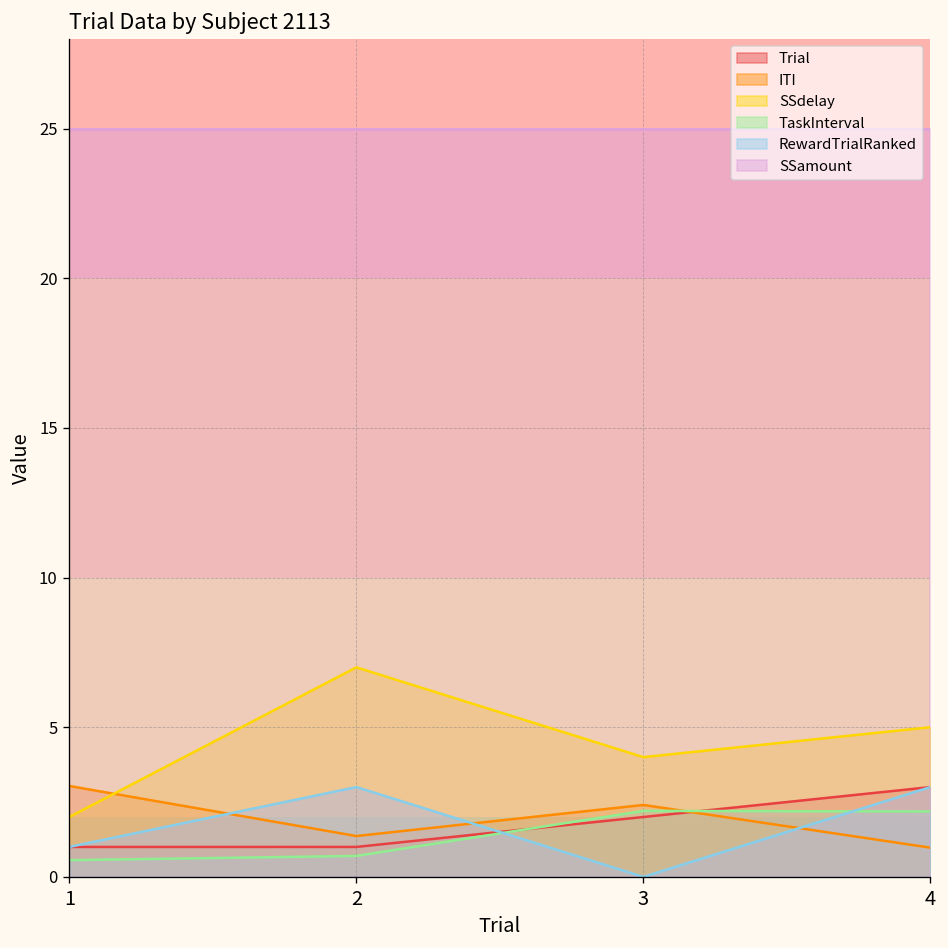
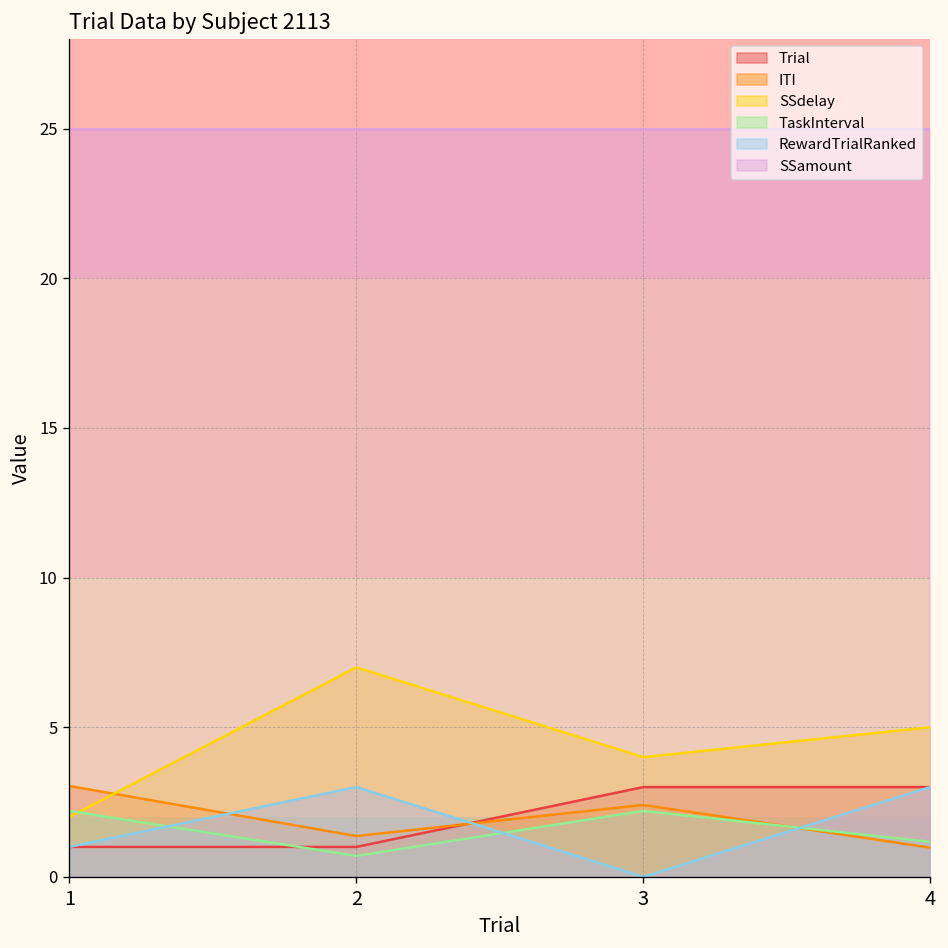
  {
    "Trial": {
      "2": 1,
-     "3": 2
+     "3": 3
    },
    "TaskInterval": {
-     "1": 0.6,
+     "1": 2.2,
      "2": 0.7,
      "3": 2.2,
-     "4": 2.2
+     "4": 1.2
    },
    "RewardTrialRanked": {
      "2": 3.0,
      "3": 0.0
    },
    "SSamount": {
      "1": 25.0,
      "2": 25.0,
      "3": 25.0,
      "4": 25.0
    }
  }
